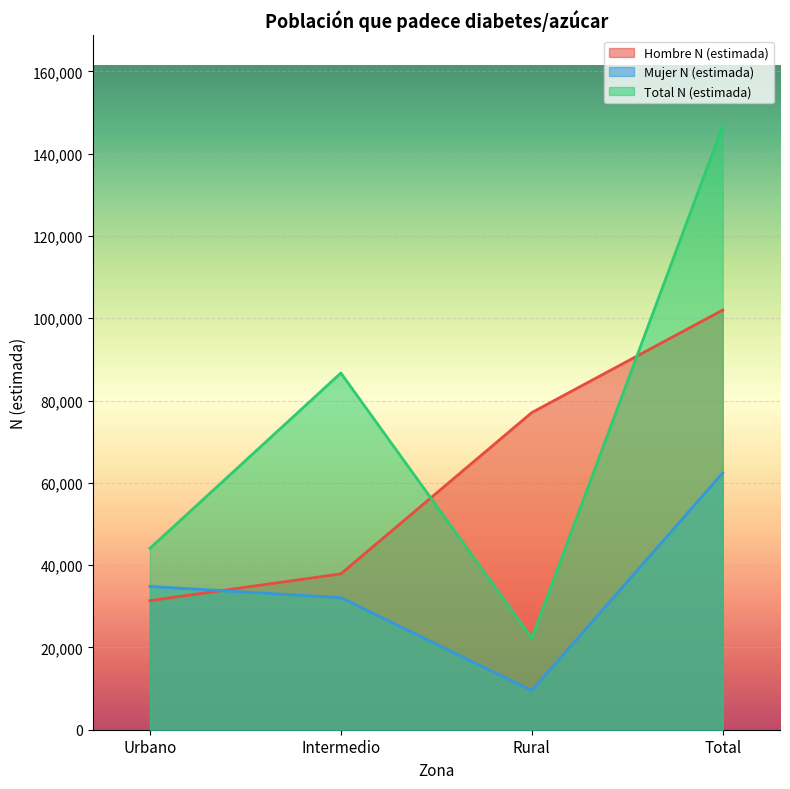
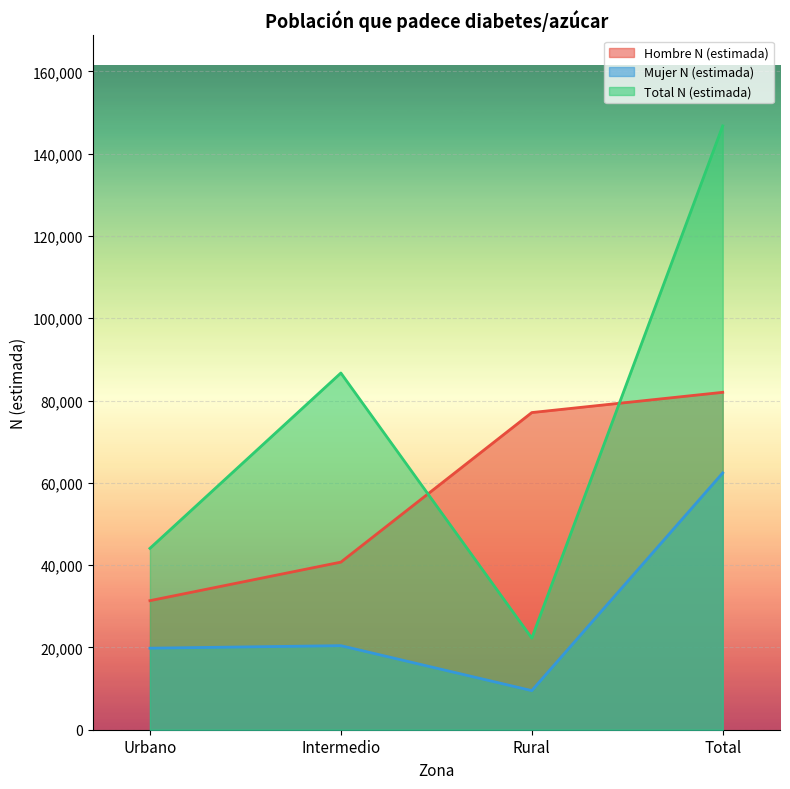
  {
    "Hombre N (estimada)": {
      "Urbano": "31,000",
-     "Intermedio": "38,000",
+     "Intermedio": "41,000",
      "Rural": "77,000",
-     "Total": "102,000"
+     "Total": "82,000"
    },
    "Mujer N (estimada)": {
-     "Urbano": "35,000",
-     "Intermedio": "32,000",
+     "Urbano": "20,000",
+     "Intermedio": "20,000",
      "Rural": "10,000",
      "Total": "62,000"
    },
    "Total N (estimada)": {
      "Urbano": "44,000",
      "Intermedio": "87,000",
      "Rural": "22,000",
      "Total": "147,000"
    }
  }
